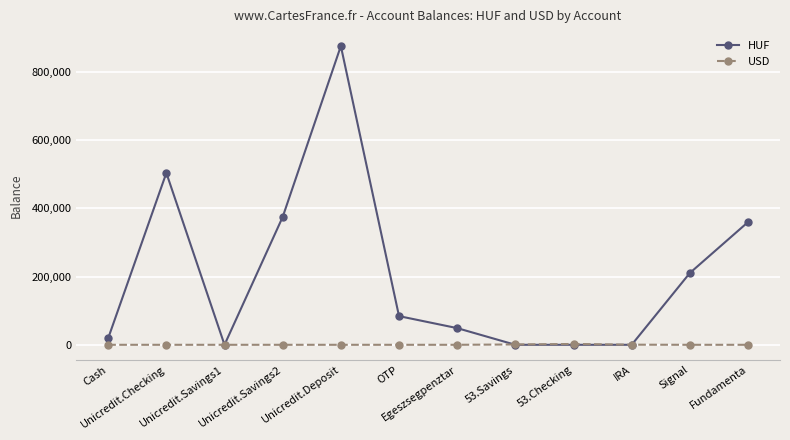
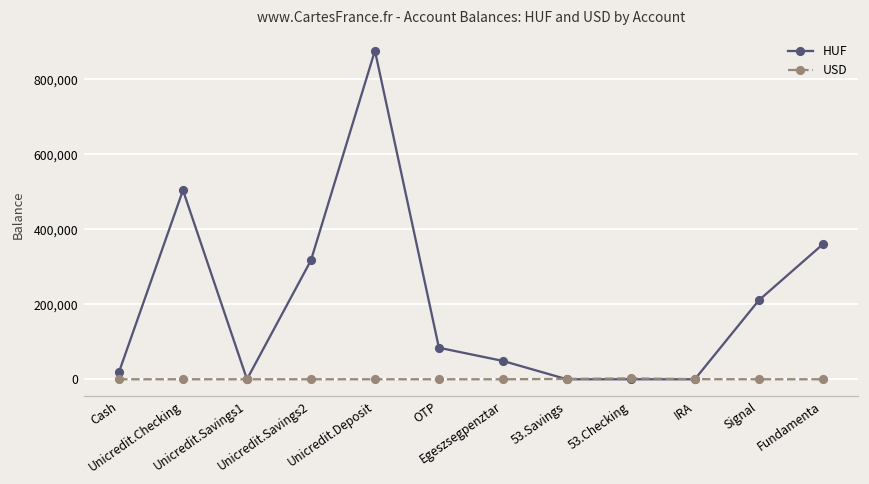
  {
    "HUF": {
      "Cash": "20,000",
      "Unicredit.Checking": "500,000",
-     "Unicredit.Savings2": "380,000",
+     "Unicredit.Savings2": "320,000",
      "Unicredit.Deposit": "880,000",
      "OTP": "80,000",
      "Egeszsegpenztar": "50,000",
      "Signal": "210,000",
      "Fundamenta": "360,000"
    },
    "USD": {
      "Cash": "0",
      "Unicredit.Checking": "0",
      "Unicredit.Savings2": "0",
      "Unicredit.Deposit": "0",
      "OTP": "0",
      "Egeszsegpenztar": "0",
      "Signal": "0",
      "Fundamenta": "0"
    }
  }
